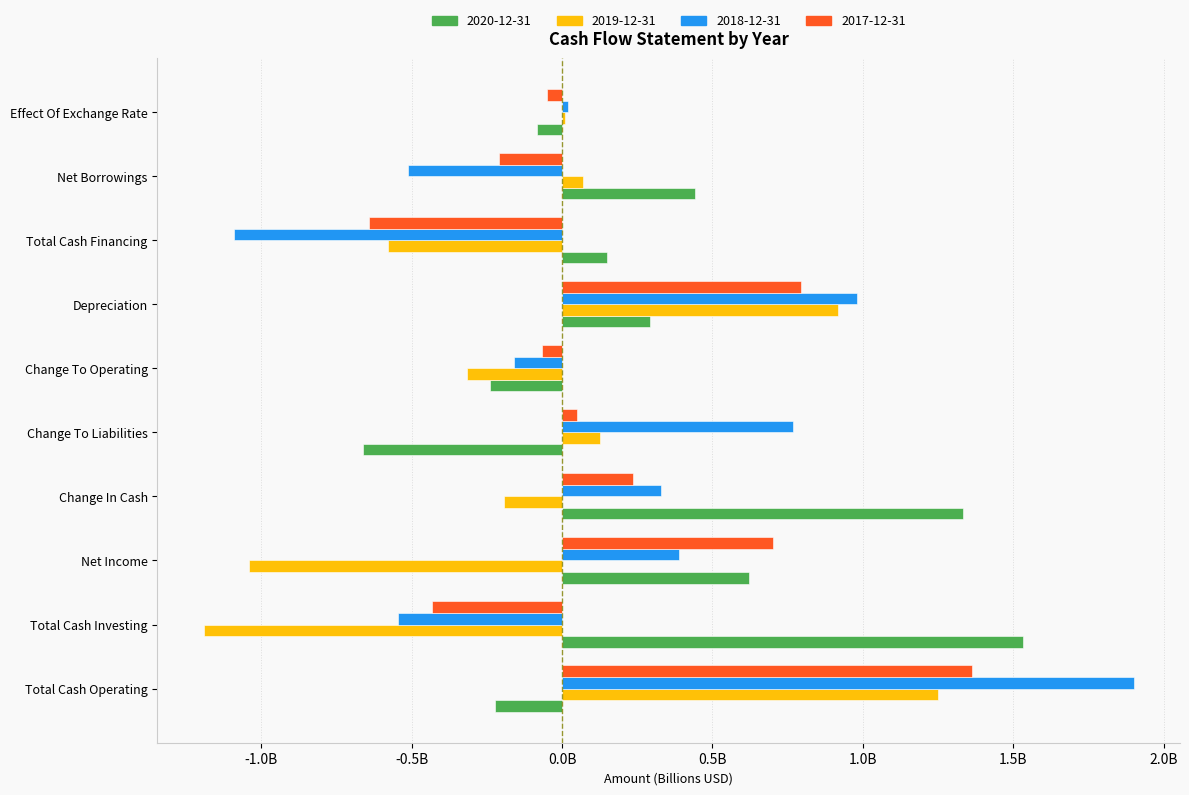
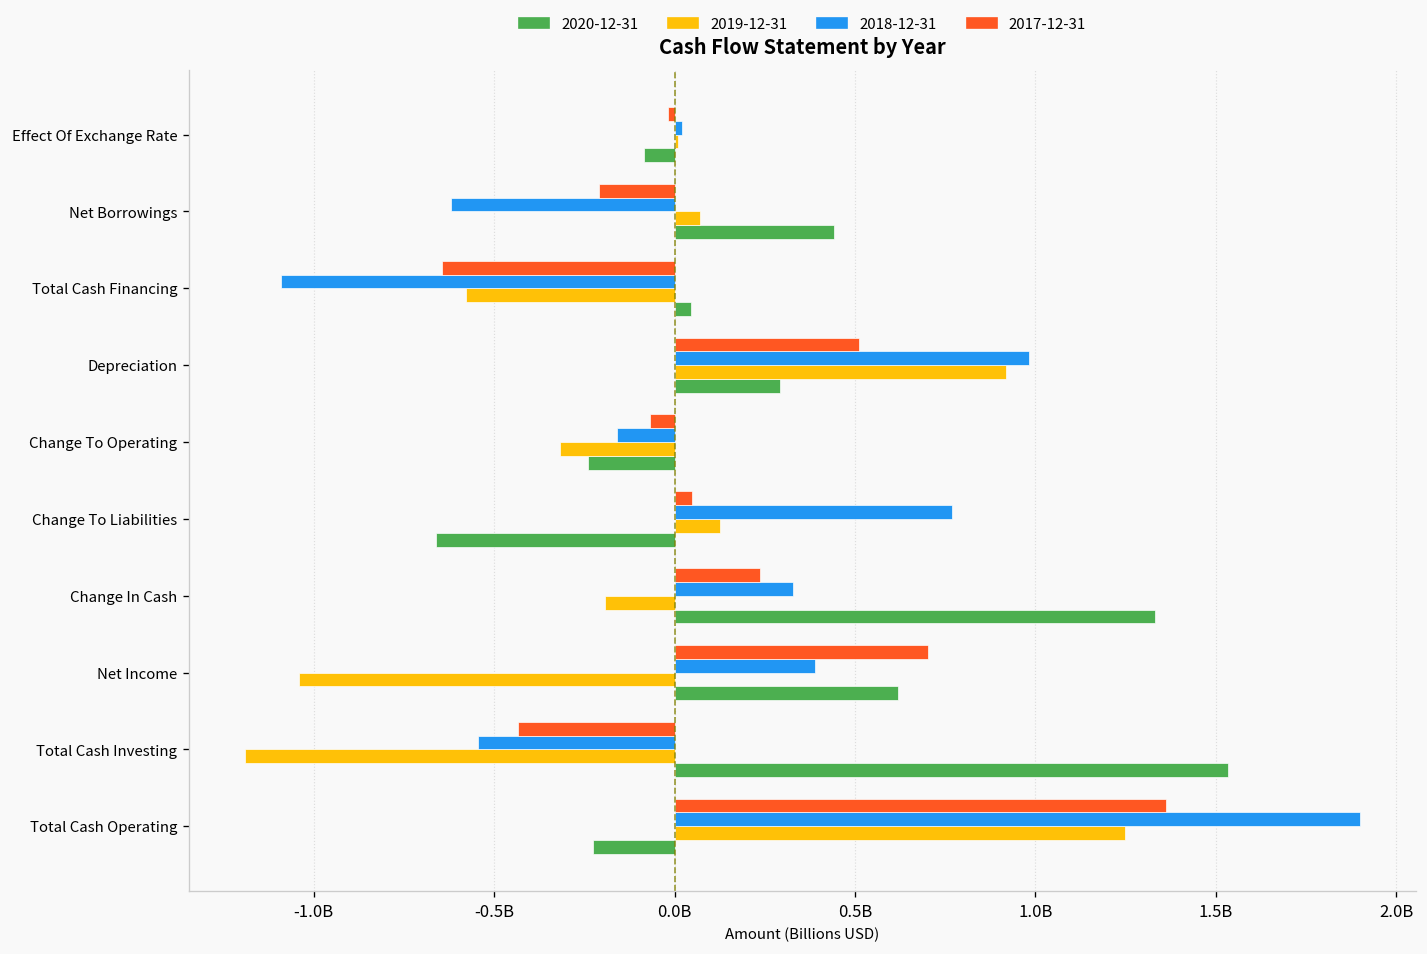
  {
    "2020-12-31": {
      "Effect Of Exchange Rate": -80000000,
      "Net Borrowings": 440000000,
-     "Total Cash Financing": 150000000,
+     "Total Cash Financing": 50000000,
      "Depreciation": 290000000,
      "Change To Operating": -240000000,
      "Change To Liabilities": -660000000,
      "Change In Cash": 1330000000,
      "Net Income": 620000000,
      "Total Cash Investing": 1530000000,
      "Total Cash Operating": -220000000
    },
    "2019-12-31": {
      "Effect Of Exchange Rate": 10000000,
      "Net Borrowings": 70000000,
      "Total Cash Financing": -580000000,
      "Depreciation": 920000000,
      "Change To Operating": -320000000,
      "Change To Liabilities": 130000000,
      "Change In Cash": -190000000,
      "Net Income": -1040000000,
      "Total Cash Investing": -1190000000,
      "Total Cash Operating": 1250000000
    },
    "2018-12-31": {
      "Effect Of Exchange Rate": 20000000,
-     "Net Borrowings": -510000000,
+     "Net Borrowings": -620000000,
      "Total Cash Financing": -1090000000,
      "Depreciation": 980000000,
      "Change To Operating": -160000000,
      "Change To Liabilities": 770000000,
      "Change In Cash": 330000000,
      "Net Income": 390000000,
      "Total Cash Investing": -550000000,
      "Total Cash Operating": 1900000000
    },
    "2017-12-31": {
-     "Effect Of Exchange Rate": -50000000,
+     "Effect Of Exchange Rate": -20000000,
      "Net Borrowings": -210000000,
      "Total Cash Financing": -640000000,
-     "Depreciation": 790000000,
+     "Depreciation": 510000000,
      "Change To Operating": -70000000,
      "Change To Liabilities": 50000000,
      "Change In Cash": 240000000,
      "Net Income": 700000000,
      "Total Cash Investing": -430000000,
      "Total Cash Operating": 1360000000
    }
  }
